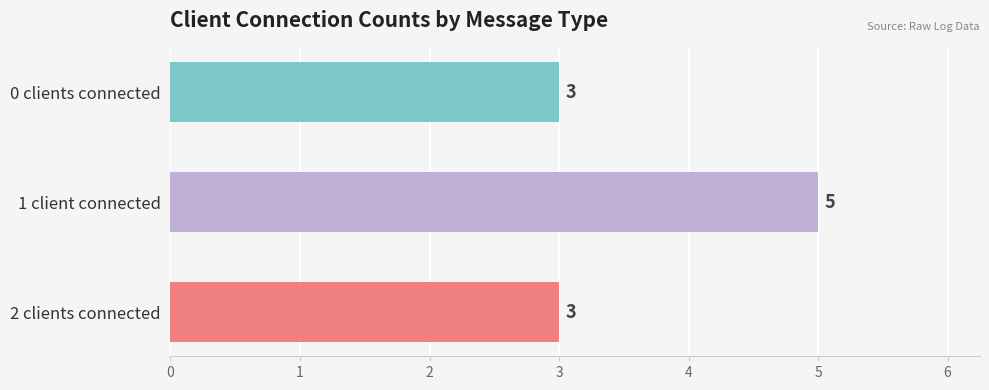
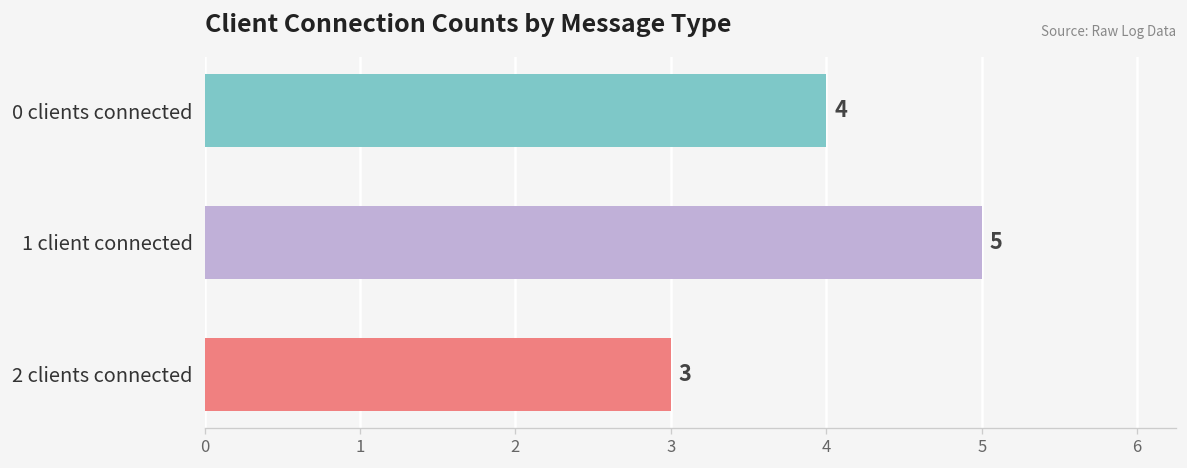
  {
-   "0 clients connected": 3,
+   "0 clients connected": 4,
    "1 client connected": 5,
    "2 clients connected": 3
  }
